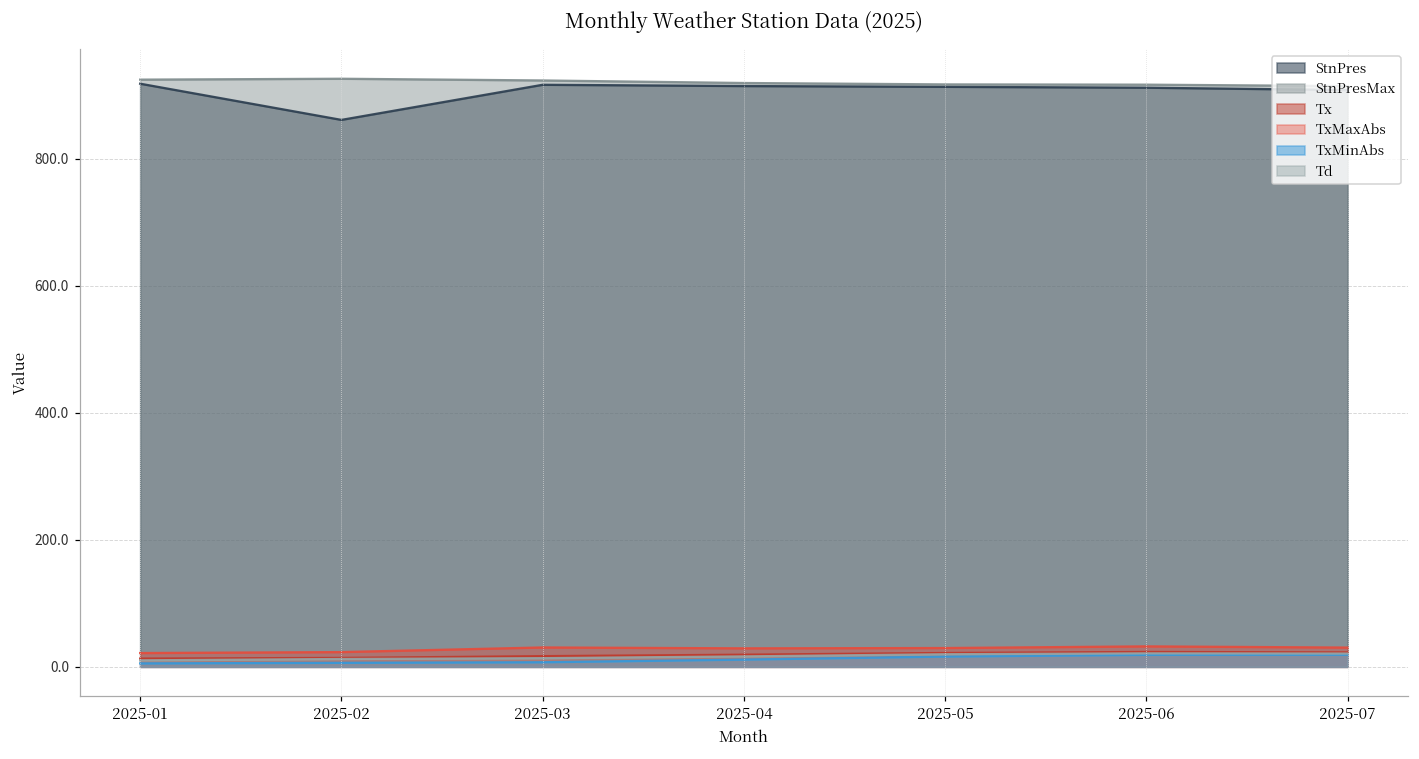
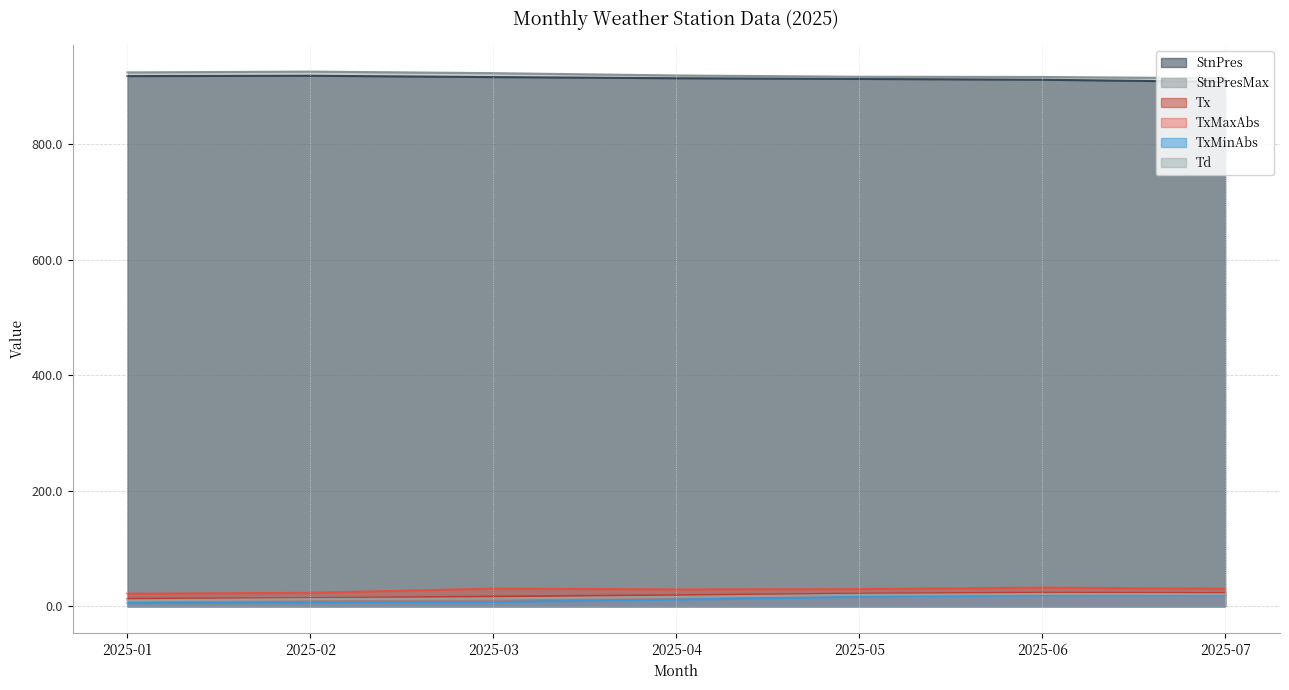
  {
    "StnPres": {
      "2025-01": 920,
-     "2025-02": 860,
+     "2025-02": 920,
      "2025-03": 920,
      "2025-04": 910,
      "2025-06": 910
    },
    "TxMinAbs": {
      "2025-01": 10,
      "2025-02": 10,
      "2025-03": 10,
      "2025-04": 10
    }
  }
